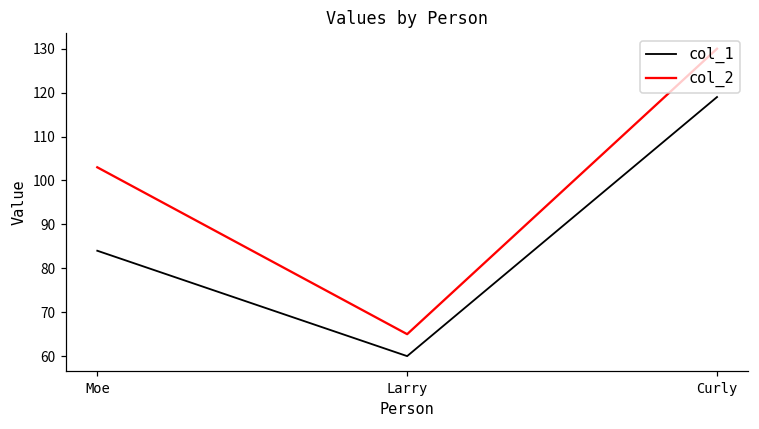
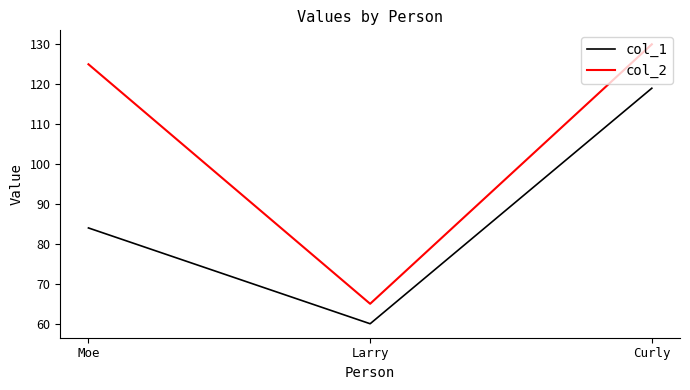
  {
    "col_1": {
      "Moe": 84,
      "Larry": 60,
      "Curly": 119
    },
    "col_2": {
-     "Moe": 103,
+     "Moe": 125,
      "Larry": 65
    }
  }
